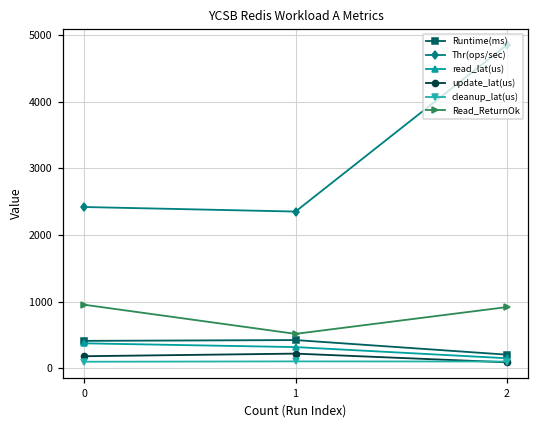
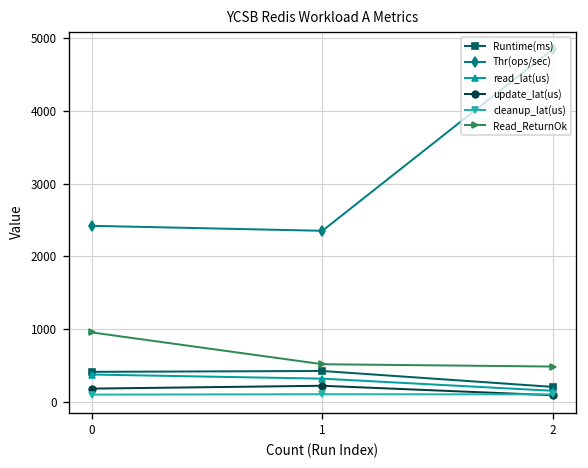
  {
    "Read_ReturnOk": {
      "0": 1000,
      "1": 500,
-     "2": 900
+     "2": 500
    }
  }
